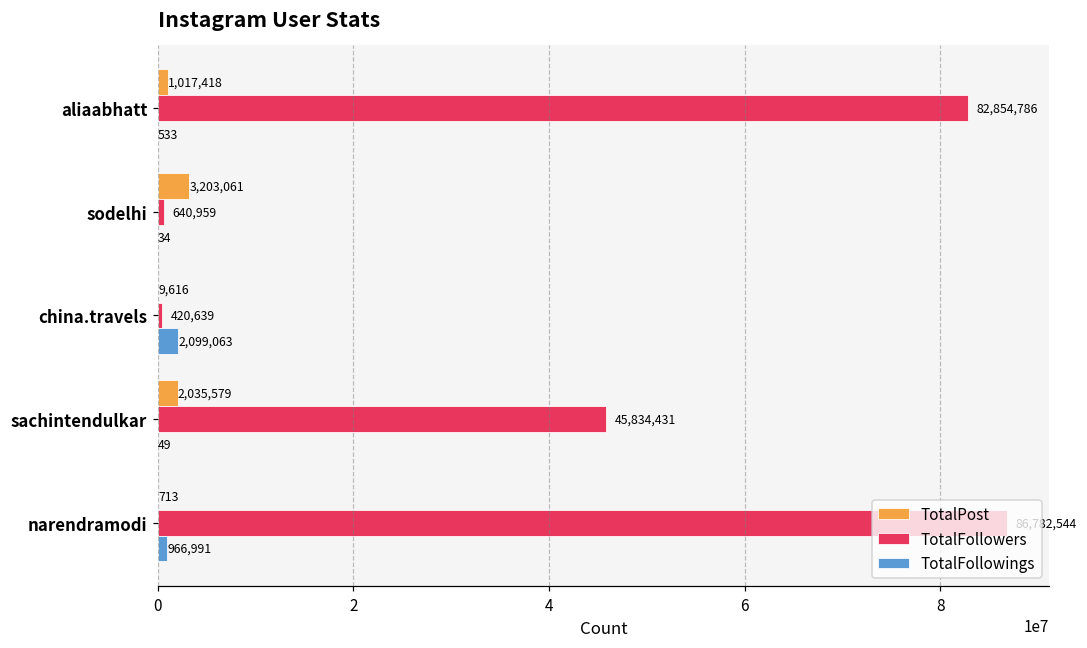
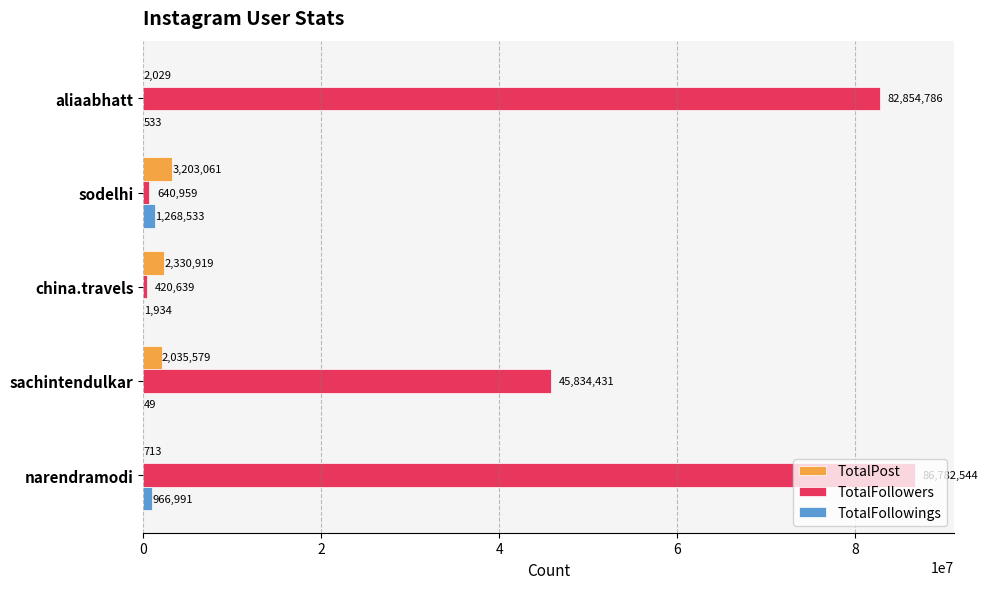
  {
    "TotalPost": {
-     "aliaabhatt": "1,017,418",
+     "aliaabhatt": "2,029",
      "sodelhi": "3,203,061",
-     "china.travels": "9,616",
+     "china.travels": "2,330,919",
      "sachintendulkar": "2,035,579",
      "narendramodi": "713"
    },
    "TotalFollowers": {
      "aliaabhatt": "82,854,786",
      "sodelhi": "640,959",
      "china.travels": "420,639",
      "sachintendulkar": "45,834,431"
    },
    "TotalFollowings": {
      "aliaabhatt": "533",
-     "sodelhi": "34",
-     "china.travels": "2,099,063",
+     "sodelhi": "1,268,533",
+     "china.travels": "1,934",
      "sachintendulkar": "49",
      "narendramodi": "966,991"
    }
  }
